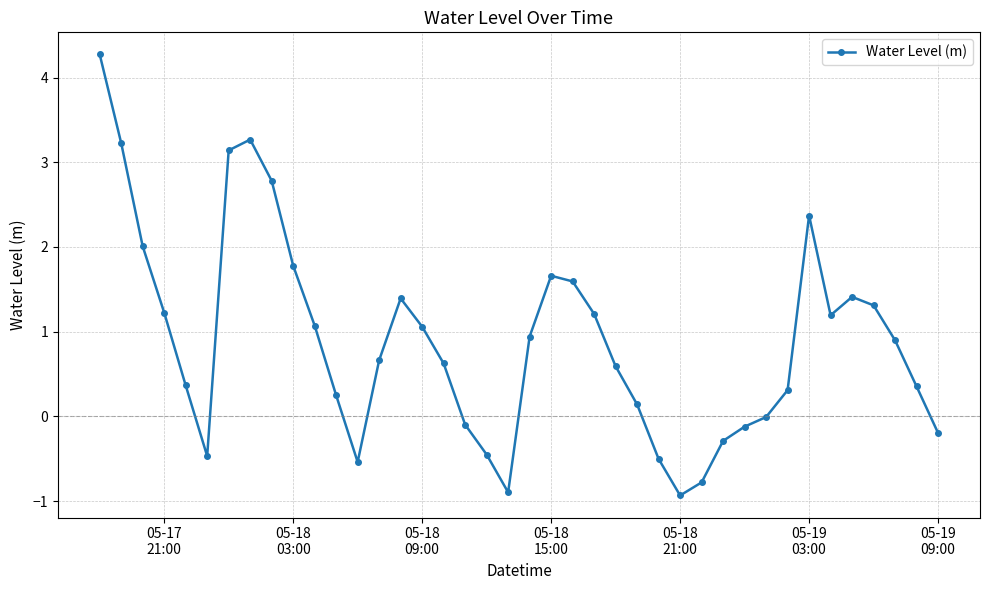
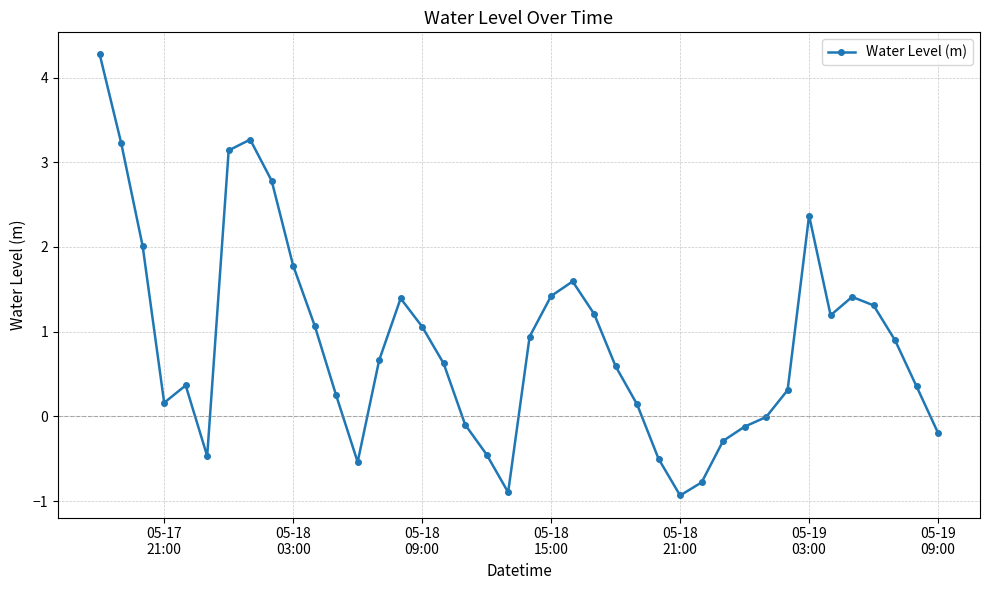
  {
-   "05-17 21:00": 1.2,
+   "05-17 21:00": 0.2,
    "05-18 03:00": 1.8,
    "05-18 09:00": 1.1,
-   "05-18 15:00": 1.7,
+   "05-18 15:00": 1.4,
    "05-18 21:00": -0.9,
    "05-19 03:00": 2.4,
    "05-19 09:00": -0.2
  }
